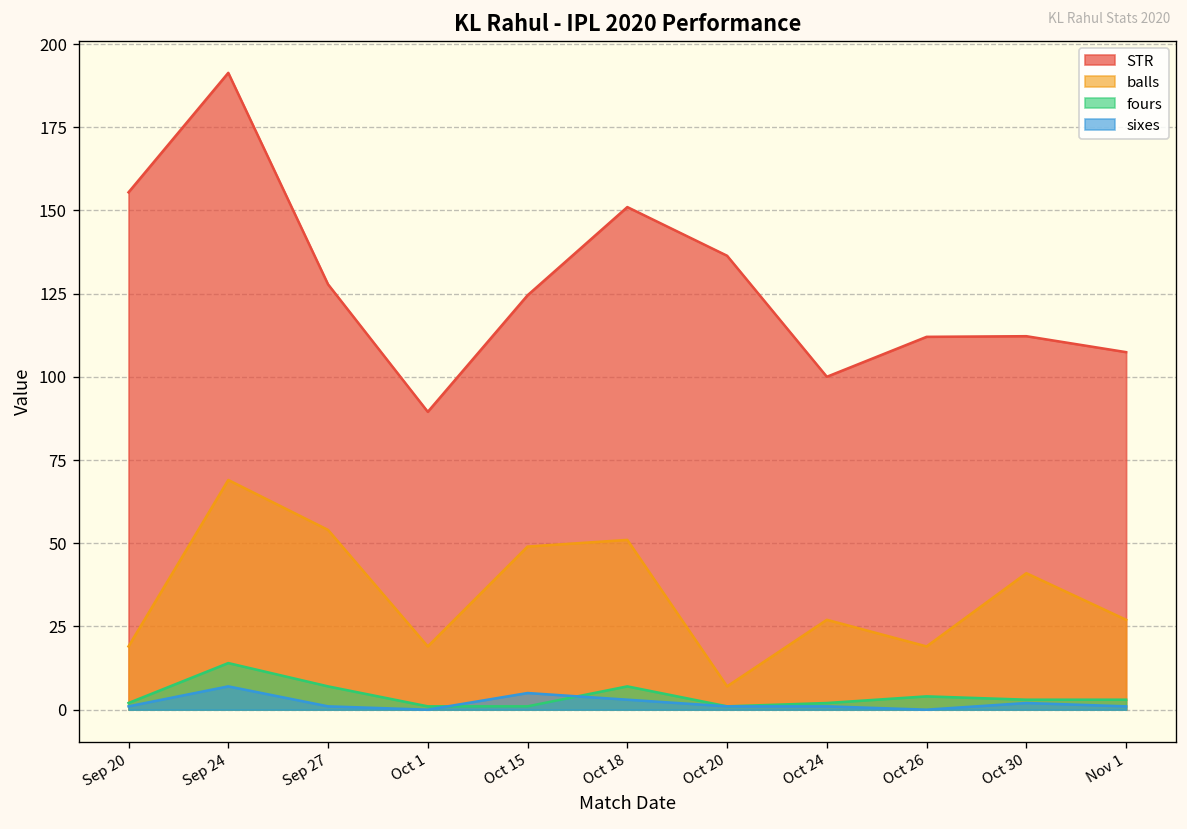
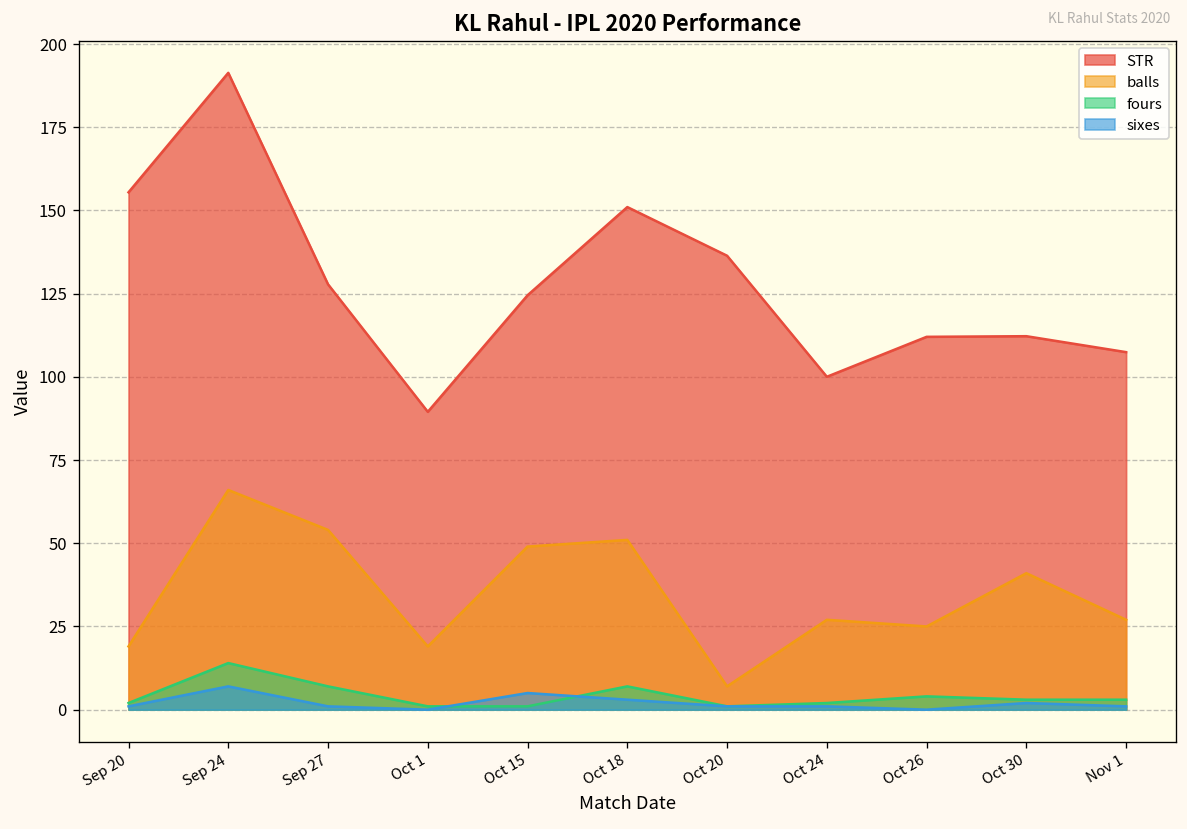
  {
    "STR": {
      "Sep 20": 155,
      "Sep 24": 191,
      "Sep 27": 128,
      "Oct 1": 89,
      "Oct 15": 124,
      "Oct 18": 151,
      "Oct 20": 136,
      "Oct 24": 100,
      "Oct 26": 112,
      "Oct 30": 112,
      "Nov 1": 107
    },
    "balls": {
      "Sep 20": 19,
-     "Sep 24": 69,
+     "Sep 24": 66,
      "Sep 27": 54,
      "Oct 1": 19,
      "Oct 15": 49,
      "Oct 18": 51,
      "Oct 20": 7,
      "Oct 24": 27,
-     "Oct 26": 19,
+     "Oct 26": 25,
      "Oct 30": 41,
      "Nov 1": 27
    },
    "fours": {
      "Sep 20": 2,
      "Sep 24": 14,
      "Sep 27": 7,
      "Oct 1": 1,
      "Oct 15": 1,
      "Oct 18": 7,
      "Oct 24": 2,
      "Oct 26": 4,
      "Oct 30": 3,
      "Nov 1": 3
    },
    "sixes": {
      "Sep 20": 1,
      "Sep 24": 7,
      "Sep 27": 1,
      "Oct 1": 0,
      "Oct 15": 5,
      "Oct 18": 3,
      "Oct 24": 1,
      "Oct 26": 0,
      "Oct 30": 2,
      "Nov 1": 1
    }
  }
